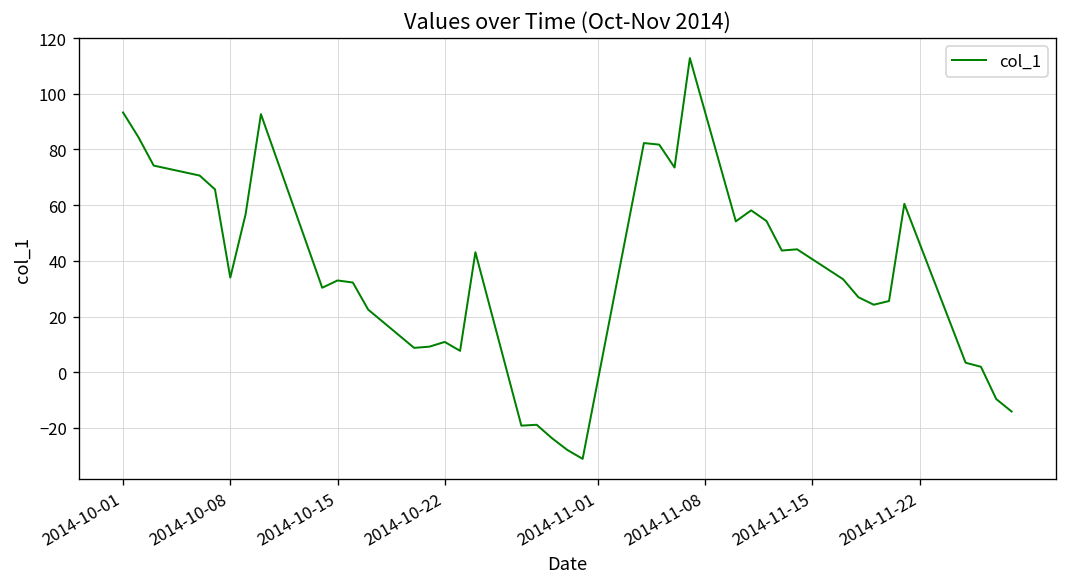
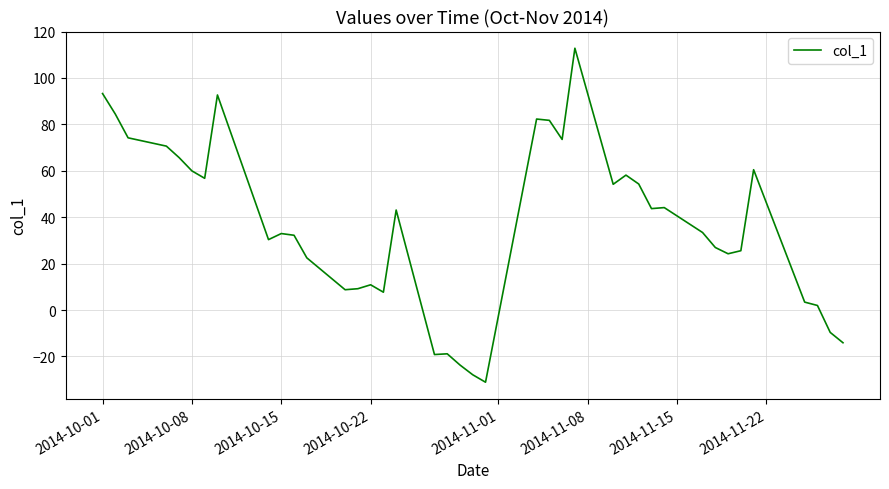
  {
    "2014-10-01": 93,
-   "2014-10-08": 34,
+   "2014-10-08": 60,
    "2014-10-15": 33,
    "2014-10-22": 11
  }
